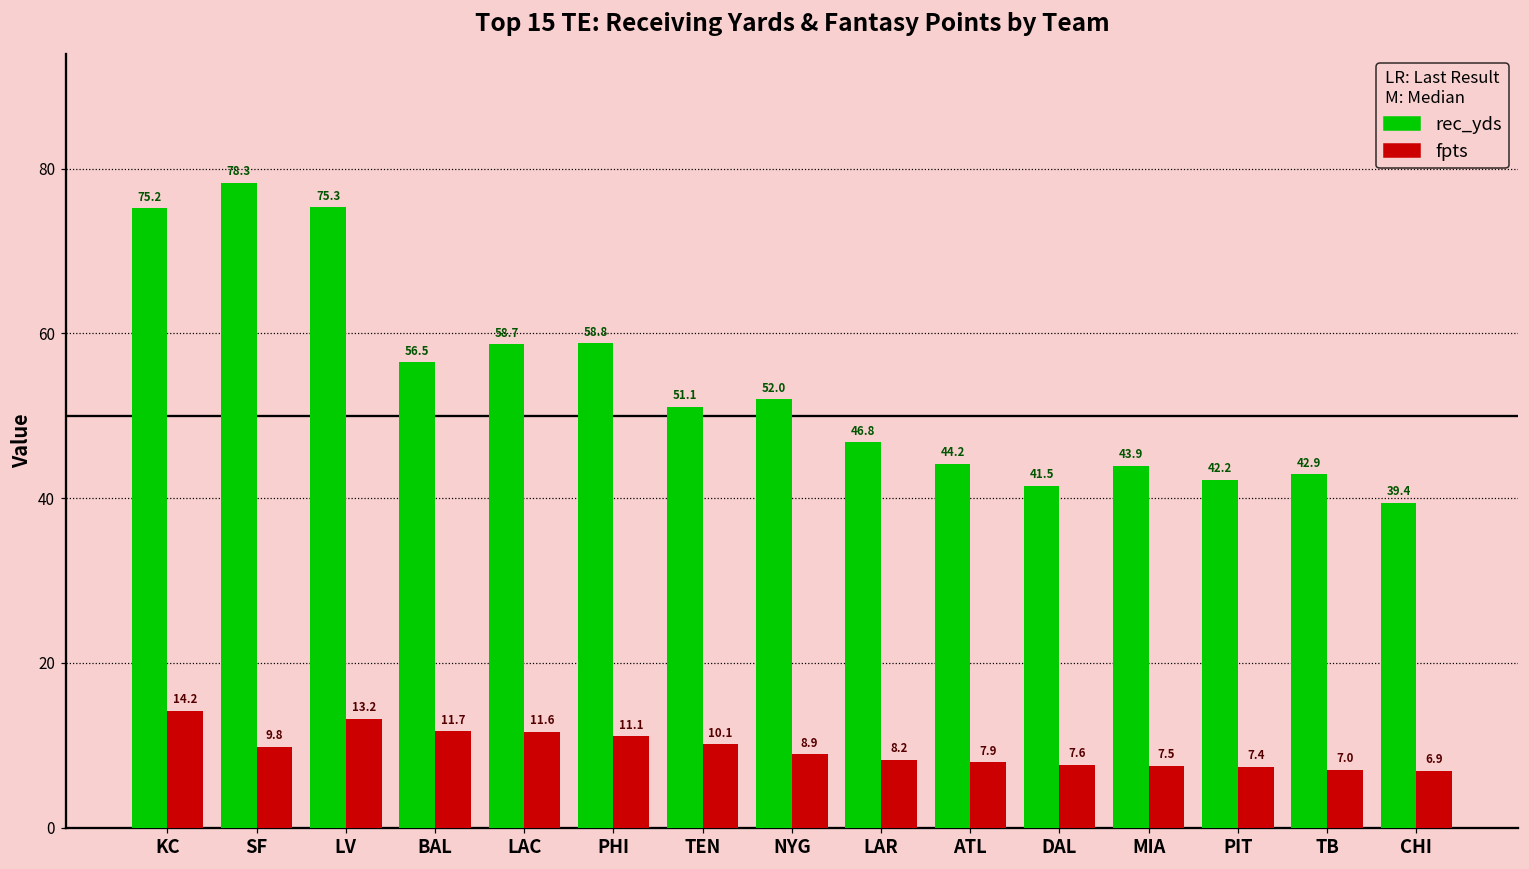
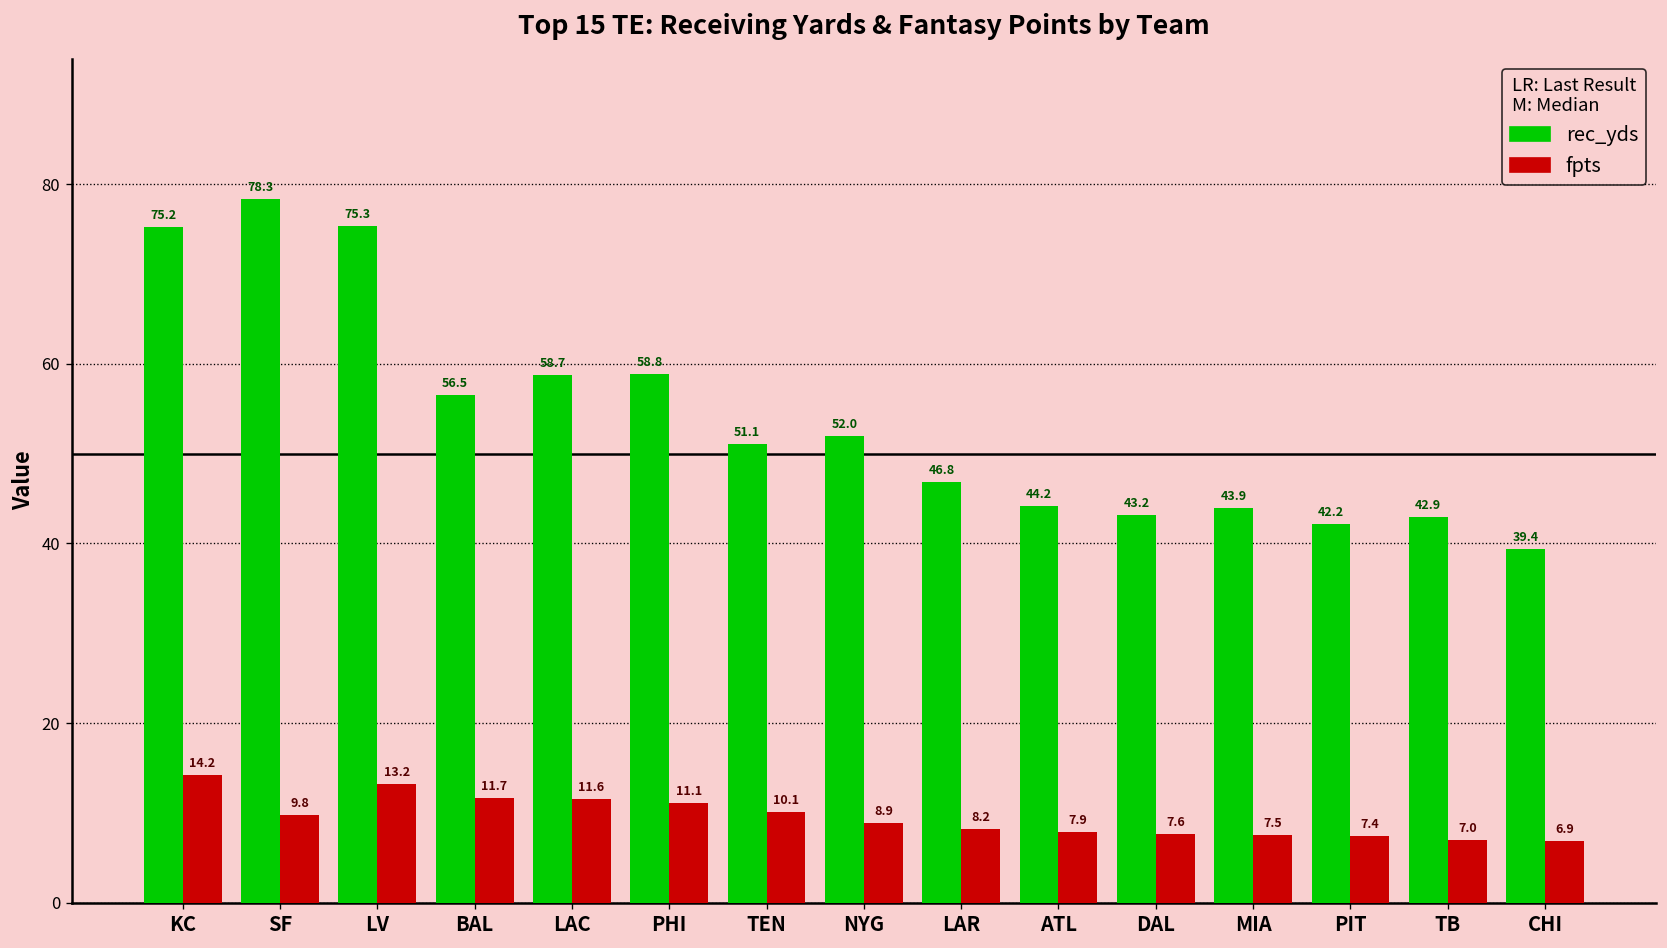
  {
    "rec_yds": {
      "KC": 75.2,
      "SF": 78.3,
      "LV": 75.3,
      "BAL": 56.5,
      "LAC": 58.7,
      "PHI": 58.8,
      "TEN": 51.1,
      "NYG": 52.0,
      "LAR": 46.8,
      "ATL": 44.2,
-     "DAL": 41.5,
+     "DAL": 43.2,
      "MIA": 43.9,
      "PIT": 42.2,
      "TB": 42.9,
      "CHI": 39.4
    },
    "fpts": {
      "KC": 14.2,
      "SF": 9.8,
      "LV": 13.2,
      "BAL": 11.7,
      "LAC": 11.6,
      "PHI": 11.1,
      "TEN": 10.1,
      "NYG": 8.9,
      "LAR": 8.2,
      "ATL": 7.9,
      "DAL": 7.6,
      "MIA": 7.5,
      "PIT": 7.4,
      "TB": 7.0,
      "CHI": 6.9
    }
  }
